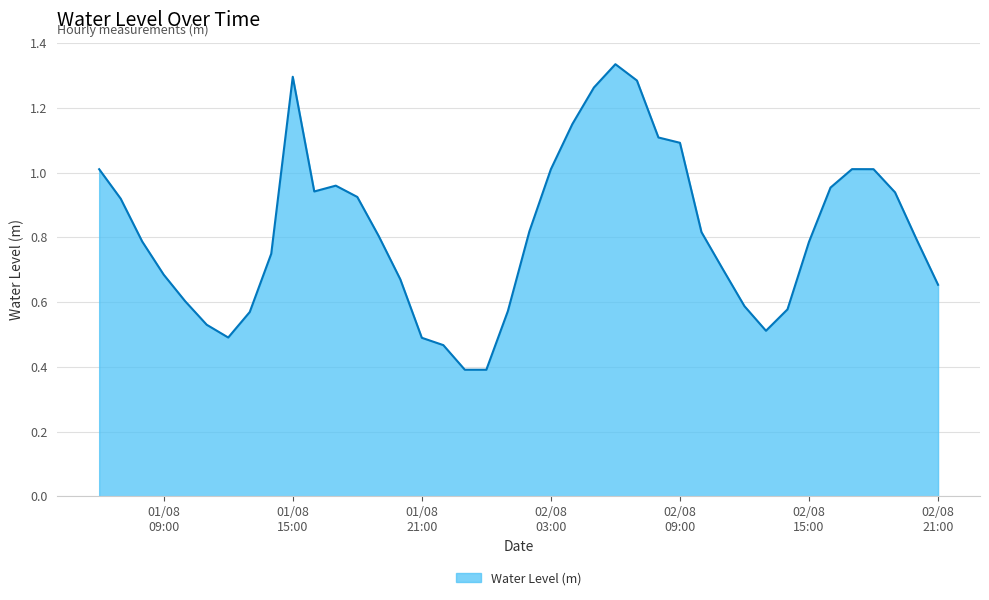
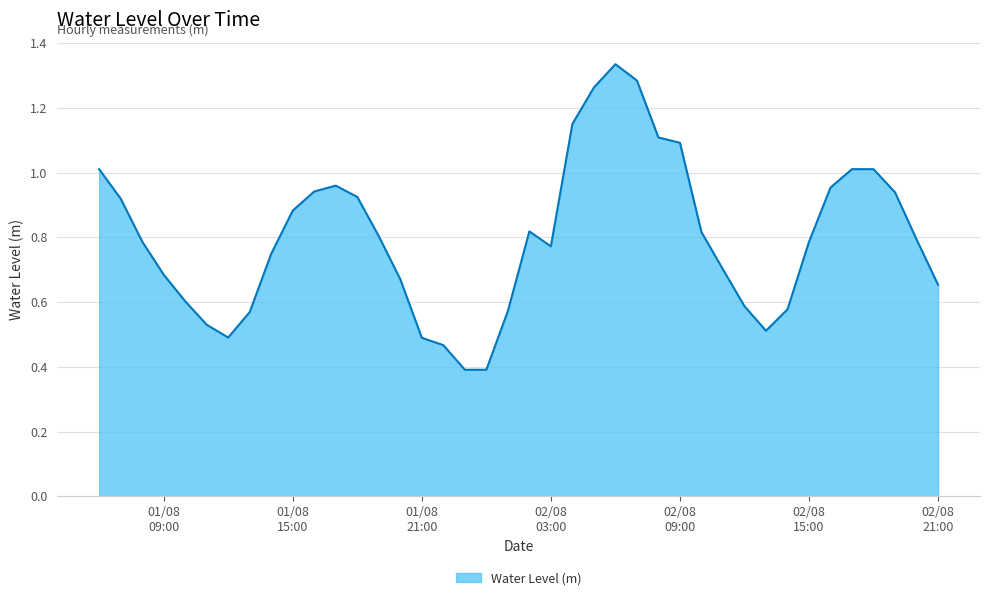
  {
    "01/08 09:00": 0.68,
-   "01/08 15:00": 1.30,
+   "01/08 15:00": 0.88,
    "01/08 21:00": 0.49,
-   "02/08 03:00": 1.01,
+   "02/08 03:00": 0.77,
    "02/08 09:00": 1.09,
    "02/08 15:00": 0.79,
    "02/08 21:00": 0.65
  }
